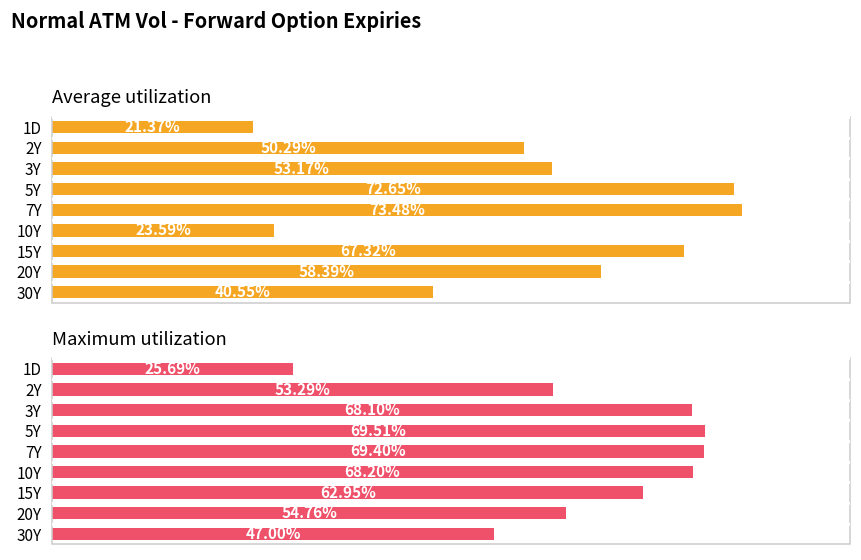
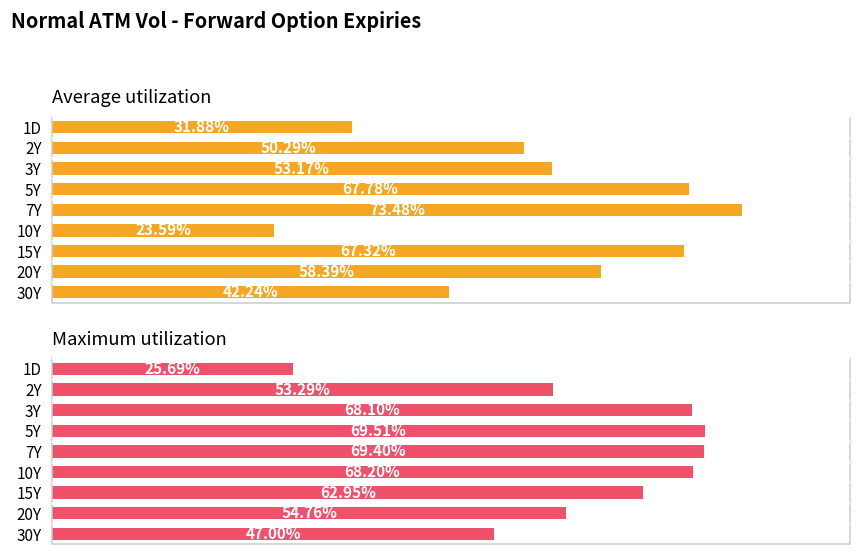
  {
    "Average utilization": {
-     "1D": "21.37%",
+     "1D": "31.88%",
      "2Y": "50.29%",
      "3Y": "53.17%",
-     "5Y": "72.65%",
+     "5Y": "67.78%",
      "7Y": "73.48%",
      "10Y": "23.59%",
      "15Y": "67.32%",
      "20Y": "58.39%",
-     "30Y": "40.55%"
+     "30Y": "42.24%"
    },
    "Maximum utilization": {
      "1D": "25.69%",
      "2Y": "53.29%",
      "3Y": "68.10%",
      "5Y": "69.51%",
      "7Y": "69.40%",
      "10Y": "68.20%",
      "15Y": "62.95%",
      "20Y": "54.76%",
      "30Y": "47.00%"
    }
  }
